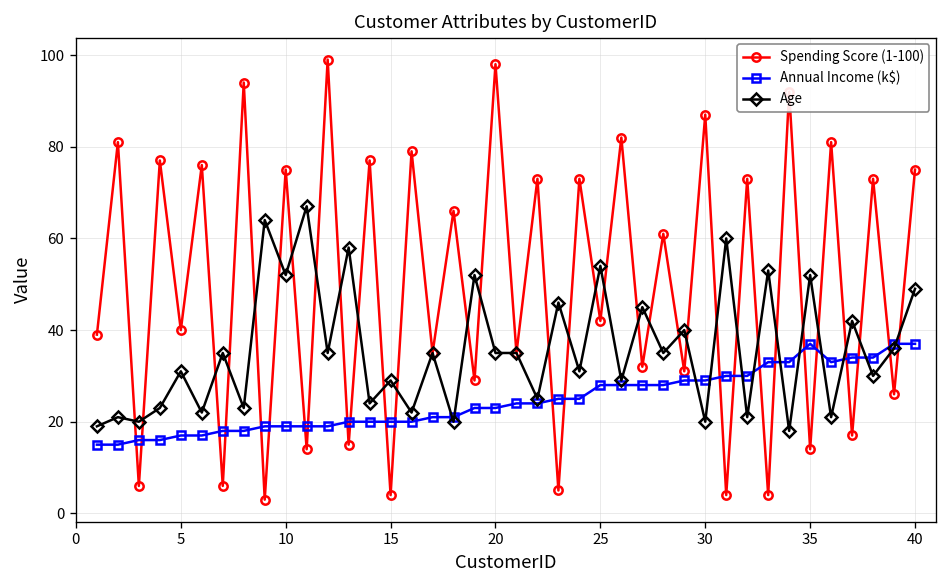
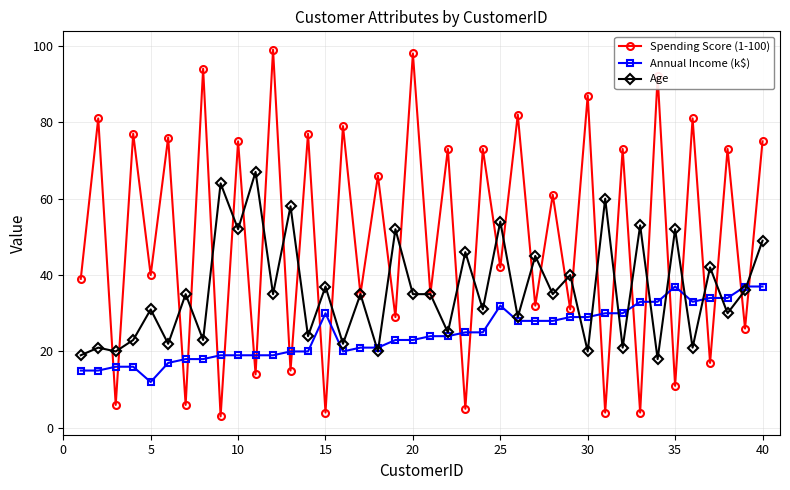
  {
    "Spending Score (1-100)": {
      "5": 40,
      "10": 75,
      "15": 4,
      "20": 98,
      "25": 42,
      "30": 87,
-     "35": 14,
+     "35": 11,
      "40": 75
    },
    "Annual Income (k$)": {
-     "5": 17,
+     "5": 12,
      "10": 19,
-     "15": 20,
+     "15": 30,
      "20": 23,
-     "25": 28,
+     "25": 32,
      "30": 29,
      "35": 37,
      "40": 37
    },
    "Age": {
      "5": 31,
      "10": 52,
-     "15": 29,
+     "15": 37,
      "20": 35,
      "25": 54,
      "30": 20,
      "35": 52,
      "40": 49
    }
  }
